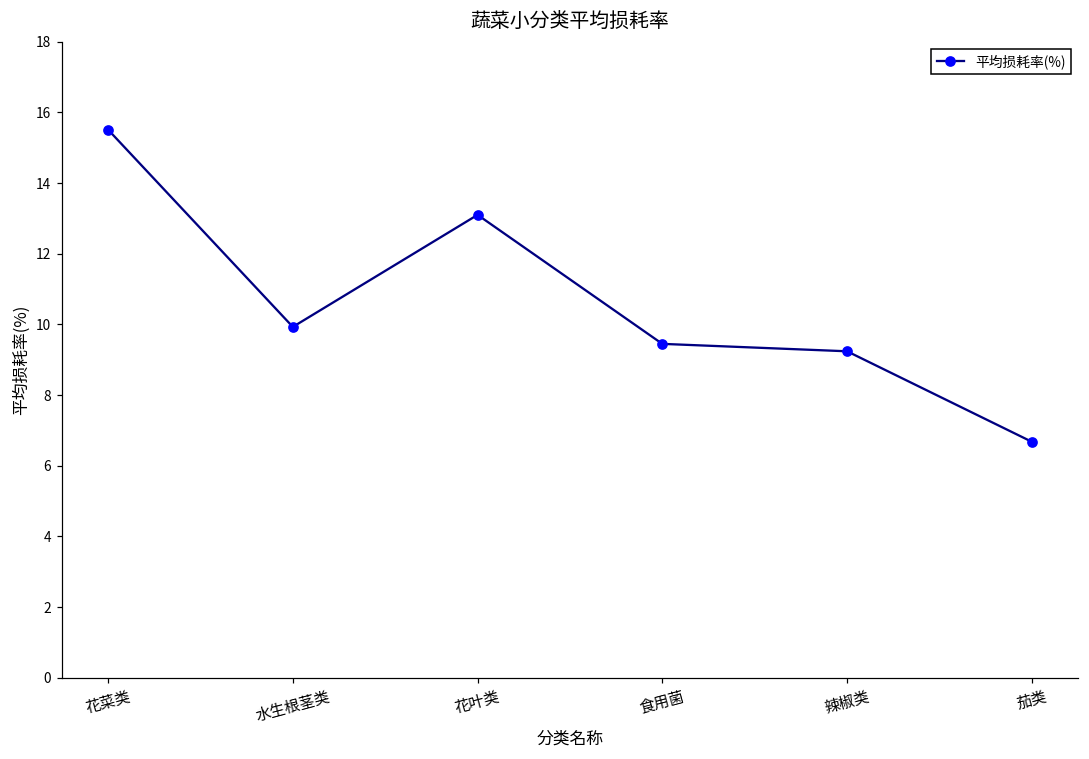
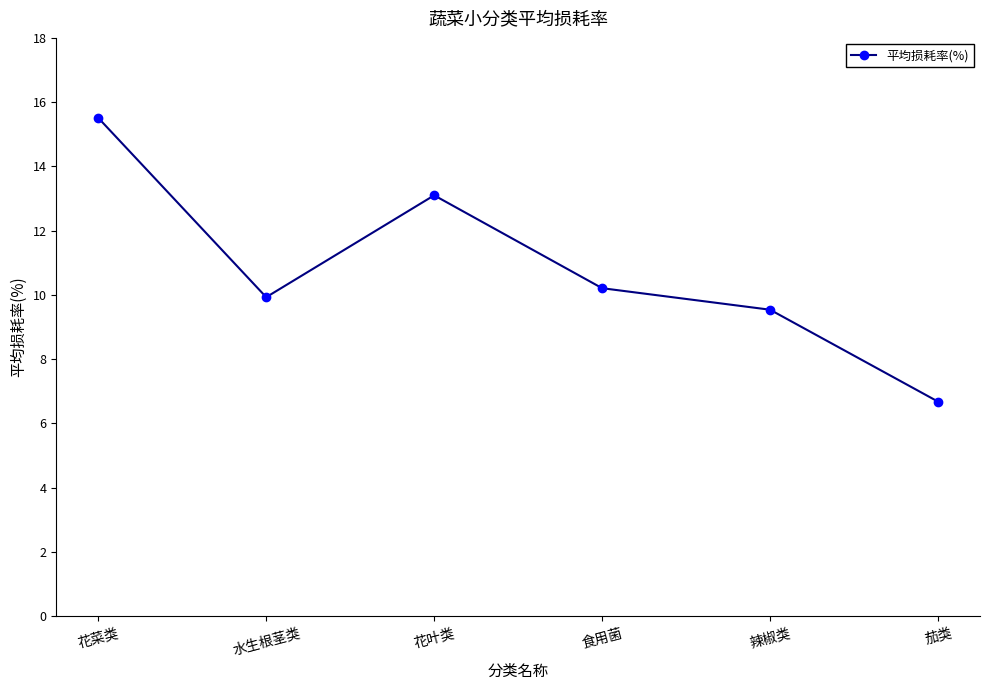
  {
    "花菜类": 15.5,
    "水生根茎类": 9.9,
    "花叶类": 13.1,
-   "食用菌": 9.5,
-   "辣椒类": 9.2,
+   "食用菌": 10.2,
+   "辣椒类": 9.5,
    "茄类": 6.7
  }
